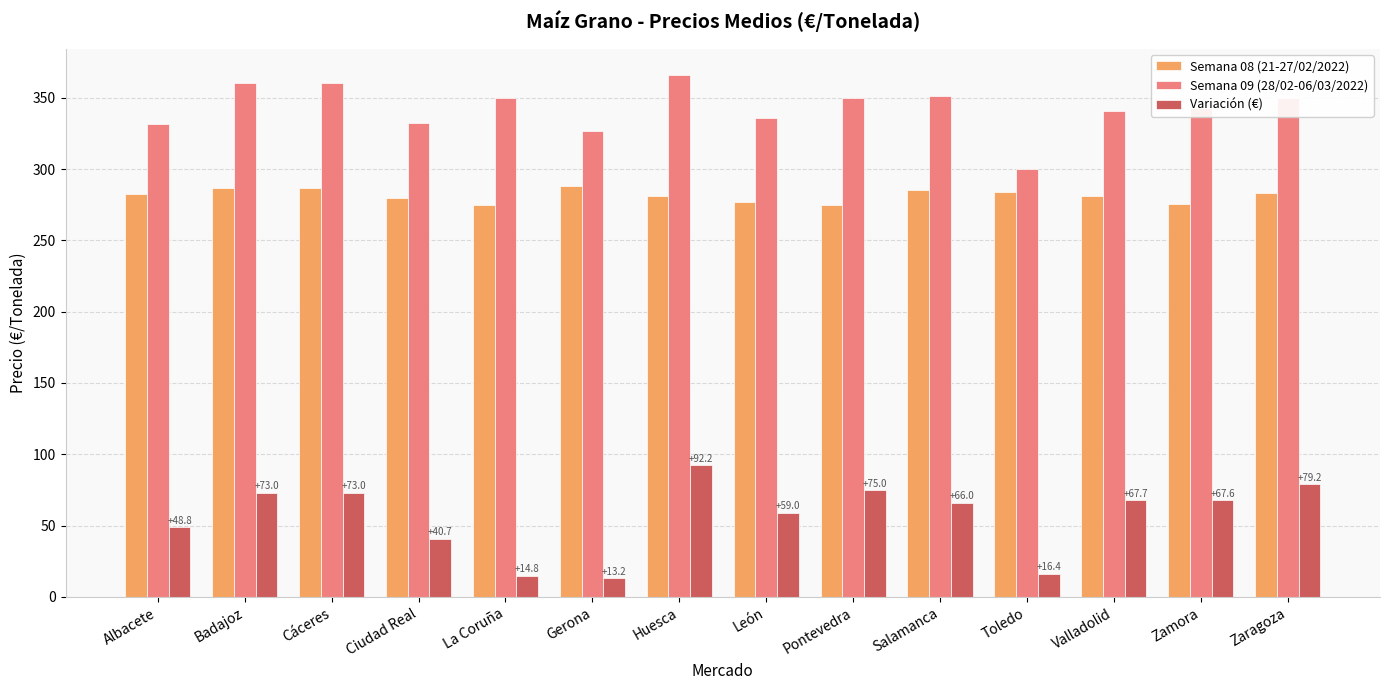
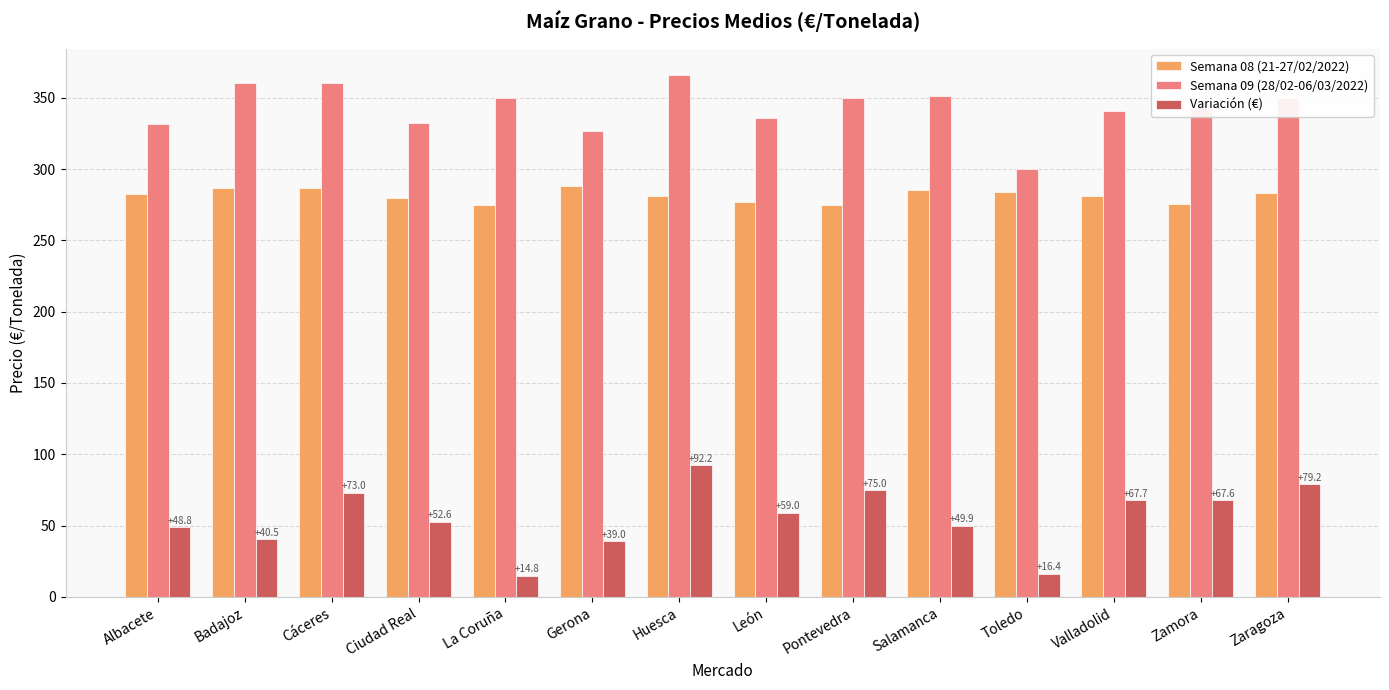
  {
    "Variación (€)": {
      "Albacete": "+48.8",
-     "Badajoz": "+73.0",
+     "Badajoz": "+40.5",
      "Cáceres": "+73.0",
-     "Ciudad Real": "+40.7",
+     "Ciudad Real": "+52.6",
      "La Coruña": "+14.8",
-     "Gerona": "+13.2",
+     "Gerona": "+39.0",
      "Huesca": "+92.2",
      "León": "+59.0",
      "Pontevedra": "+75.0",
-     "Salamanca": "+66.0",
+     "Salamanca": "+49.9",
      "Toledo": "+16.4",
      "Valladolid": "+67.7",
      "Zamora": "+67.6",
      "Zaragoza": "+79.2"
    }
  }
